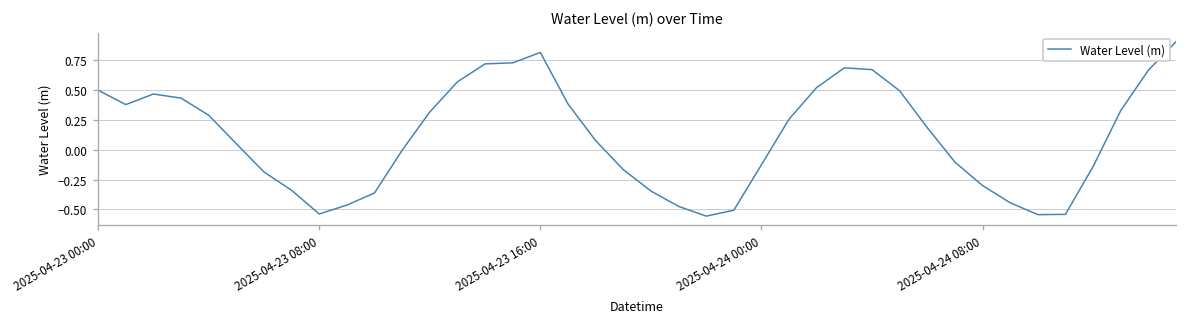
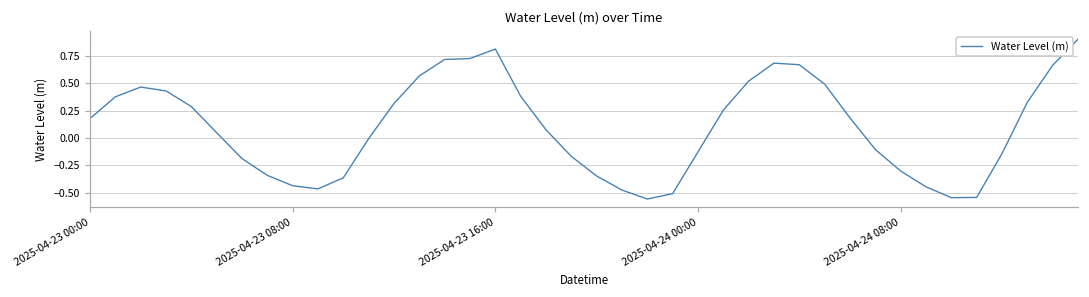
  {
-   "2025-04-23 00:00": 0.5,
-   "2025-04-23 08:00": -0.5,
+   "2025-04-23 00:00": 0.2,
+   "2025-04-23 08:00": -0.4,
    "2025-04-23 16:00": 0.8,
    "2025-04-24 00:00": -0.1,
    "2025-04-24 08:00": -0.3
  }
